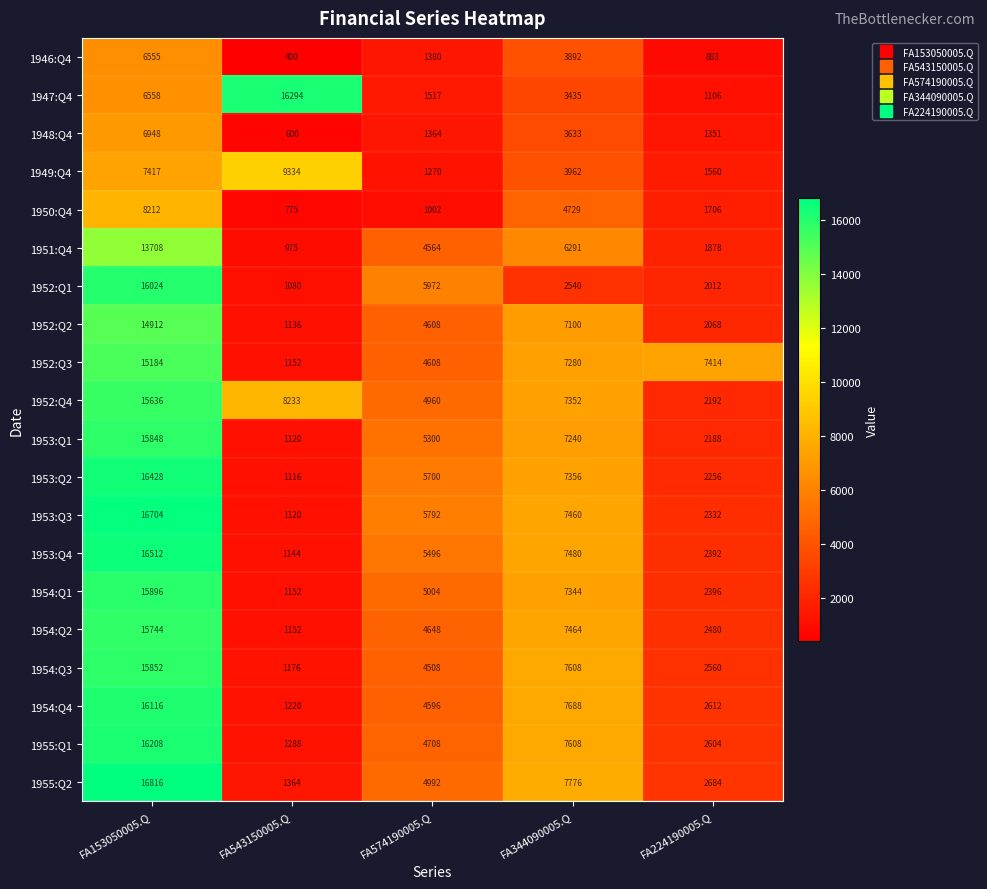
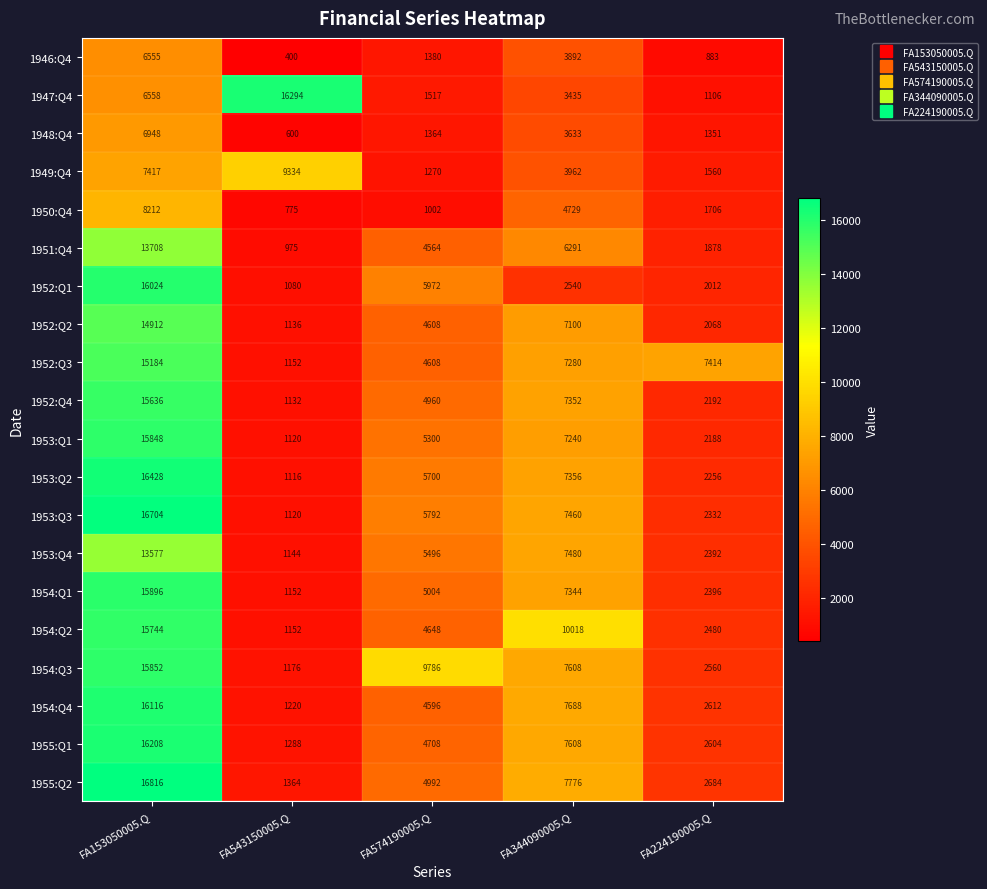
  {
    "1946:Q4": {
      "FA153050005.Q": 6555,
      "FA543150005.Q": 400,
      "FA574190005.Q": 1380,
      "FA344090005.Q": 3892,
      "FA224190005.Q": 883
    },
    "1947:Q4": {
      "FA153050005.Q": 6558,
      "FA543150005.Q": 16294,
      "FA574190005.Q": 1517,
      "FA344090005.Q": 3435,
      "FA224190005.Q": 1106
    },
    "1948:Q4": {
      "FA153050005.Q": 6948,
      "FA543150005.Q": 600,
      "FA574190005.Q": 1364,
      "FA344090005.Q": 3633,
      "FA224190005.Q": 1351
    },
    "1949:Q4": {
      "FA153050005.Q": 7417,
      "FA543150005.Q": 9334,
      "FA574190005.Q": 1270,
      "FA344090005.Q": 3962,
      "FA224190005.Q": 1560
    },
    "1950:Q4": {
      "FA153050005.Q": 8212,
      "FA543150005.Q": 775,
      "FA574190005.Q": 1002,
      "FA344090005.Q": 4729,
      "FA224190005.Q": 1706
    },
    "1951:Q4": {
      "FA153050005.Q": 13708,
      "FA543150005.Q": 975,
      "FA574190005.Q": 4564,
      "FA344090005.Q": 6291,
      "FA224190005.Q": 1878
    },
    "1952:Q1": {
      "FA153050005.Q": 16024,
      "FA543150005.Q": 1080,
      "FA574190005.Q": 5972,
      "FA344090005.Q": 2540,
      "FA224190005.Q": 2012
    },
    "1952:Q2": {
      "FA153050005.Q": 14912,
      "FA543150005.Q": 1136,
      "FA574190005.Q": 4608,
      "FA344090005.Q": 7100,
      "FA224190005.Q": 2068
    },
    "1952:Q3": {
      "FA153050005.Q": 15184,
      "FA543150005.Q": 1152,
      "FA574190005.Q": 4608,
      "FA344090005.Q": 7280,
      "FA224190005.Q": 7414
    },
    "1952:Q4": {
      "FA153050005.Q": 15636,
-     "FA543150005.Q": 8233,
+     "FA543150005.Q": 1132,
      "FA574190005.Q": 4960,
      "FA344090005.Q": 7352,
      "FA224190005.Q": 2192
    },
    "1953:Q1": {
      "FA153050005.Q": 15848,
      "FA543150005.Q": 1120,
      "FA574190005.Q": 5300,
      "FA344090005.Q": 7240,
      "FA224190005.Q": 2188
    },
    "1953:Q2": {
      "FA153050005.Q": 16428,
      "FA543150005.Q": 1116,
      "FA574190005.Q": 5700,
      "FA344090005.Q": 7356,
      "FA224190005.Q": 2256
    },
    "1953:Q3": {
      "FA153050005.Q": 16704,
      "FA543150005.Q": 1120,
      "FA574190005.Q": 5792,
      "FA344090005.Q": 7460,
      "FA224190005.Q": 2332
    },
    "1953:Q4": {
-     "FA153050005.Q": 16512,
+     "FA153050005.Q": 13577,
      "FA543150005.Q": 1144,
      "FA574190005.Q": 5496,
      "FA344090005.Q": 7480,
      "FA224190005.Q": 2392
    },
    "1954:Q1": {
      "FA153050005.Q": 15896,
      "FA543150005.Q": 1152,
      "FA574190005.Q": 5004,
      "FA344090005.Q": 7344,
      "FA224190005.Q": 2396
    },
    "1954:Q2": {
      "FA153050005.Q": 15744,
      "FA543150005.Q": 1152,
      "FA574190005.Q": 4648,
-     "FA344090005.Q": 7464,
+     "FA344090005.Q": 10018,
      "FA224190005.Q": 2480
    },
    "1954:Q3": {
      "FA153050005.Q": 15852,
      "FA543150005.Q": 1176,
-     "FA574190005.Q": 4508,
+     "FA574190005.Q": 9786,
      "FA344090005.Q": 7608,
      "FA224190005.Q": 2560
    },
    "1954:Q4": {
      "FA153050005.Q": 16116,
      "FA543150005.Q": 1220,
      "FA574190005.Q": 4596,
      "FA344090005.Q": 7688,
      "FA224190005.Q": 2612
    },
    "1955:Q1": {
      "FA153050005.Q": 16208,
      "FA543150005.Q": 1288,
      "FA574190005.Q": 4708,
      "FA344090005.Q": 7608,
      "FA224190005.Q": 2604
    },
    "1955:Q2": {
      "FA153050005.Q": 16816,
      "FA543150005.Q": 1364,
      "FA574190005.Q": 4992,
      "FA344090005.Q": 7776,
      "FA224190005.Q": 2684
    }
  }
